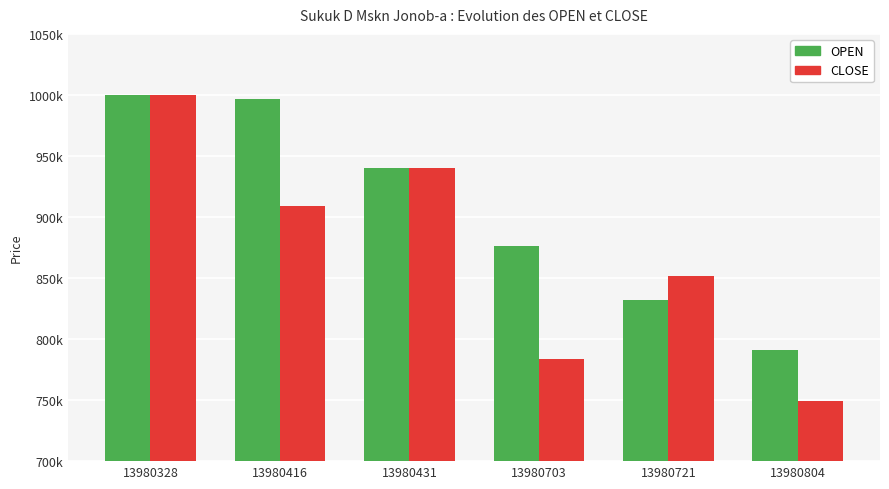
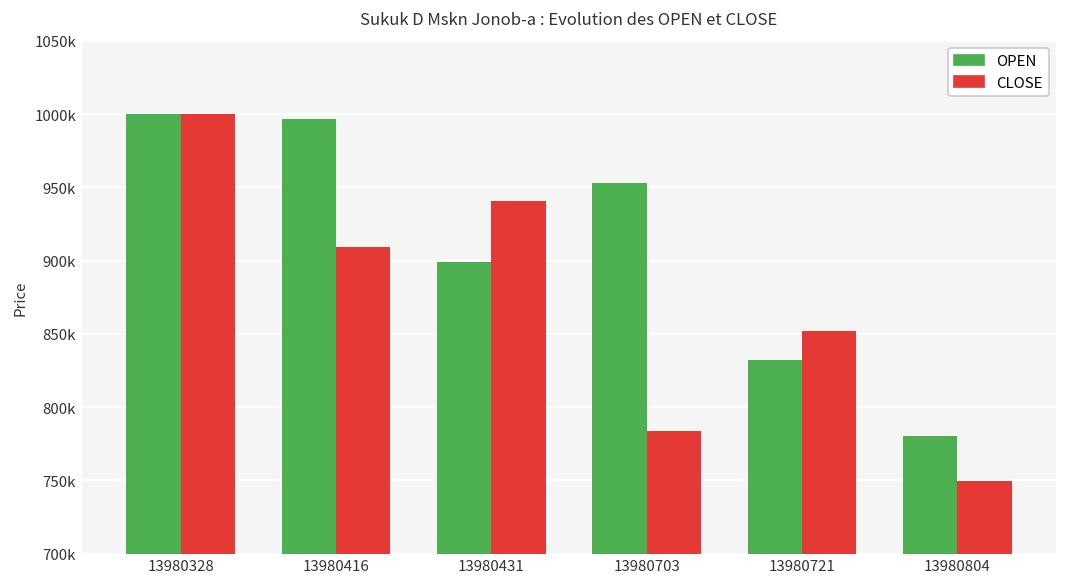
  {
    "OPEN": {
      "13980328": 1000000,
      "13980416": 997000,
-     "13980431": 941000,
-     "13980703": 876000,
+     "13980431": 899000,
+     "13980703": 953000,
      "13980721": 832000,
-     "13980804": 791000
+     "13980804": 781000
    },
    "CLOSE": {
      "13980328": 1000000,
      "13980416": 909000,
      "13980431": 941000,
      "13980703": 783000,
      "13980721": 852000,
      "13980804": 750000
    }
  }
